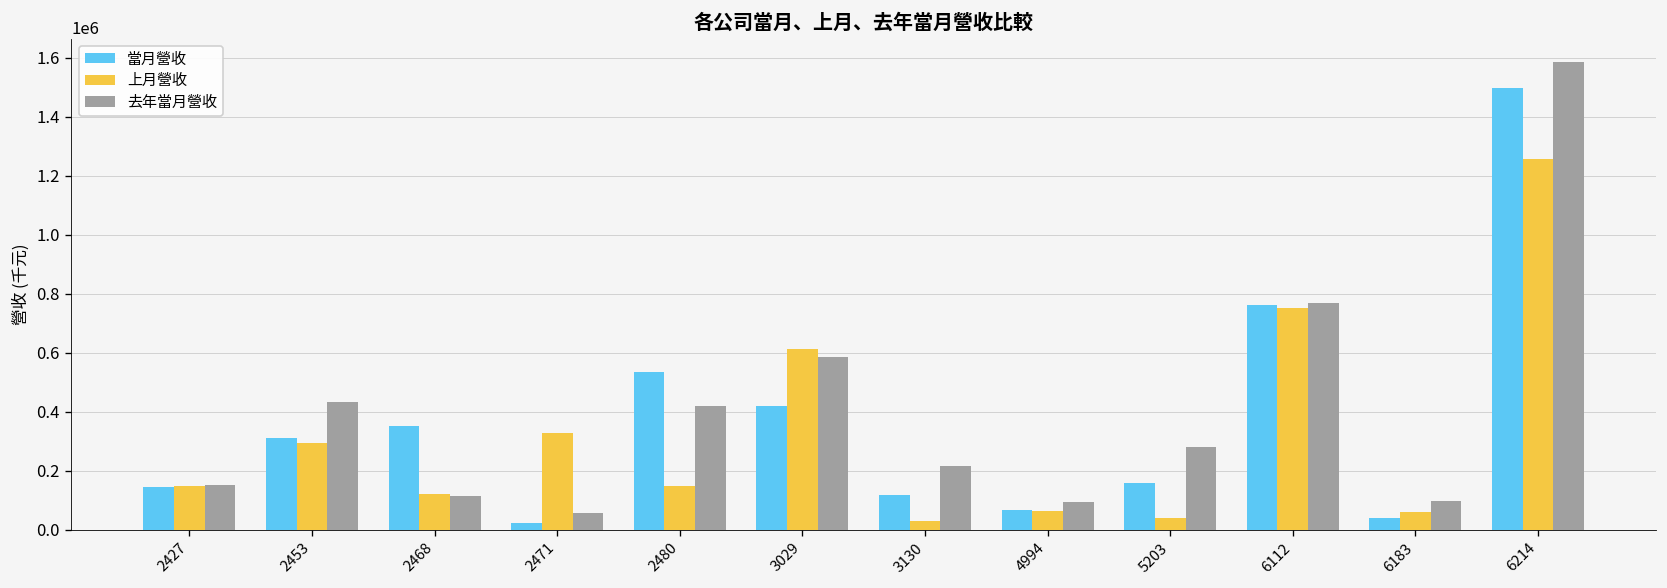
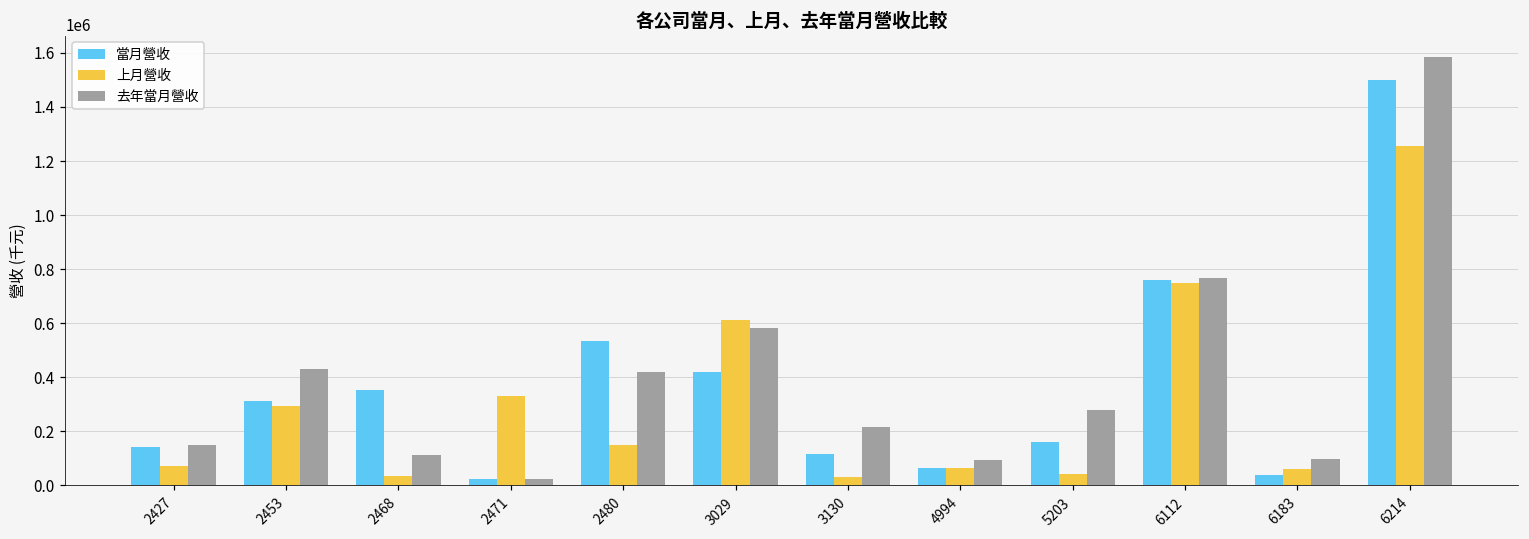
  {
    "當月營收": {
      "2427": 140000,
      "2453": 310000,
      "2468": 350000,
      "2471": 20000,
      "2480": 540000,
      "3029": 420000,
      "3130": 120000,
      "4994": 70000,
      "5203": 160000,
      "6112": 760000,
      "6183": 40000,
      "6214": 1500000
    },
    "上月營收": {
-     "2427": 150000,
+     "2427": 70000,
      "2453": 290000,
-     "2468": 120000,
+     "2468": 40000,
      "2471": 330000,
      "2480": 150000,
      "3029": 610000,
      "3130": 30000,
      "4994": 60000,
      "5203": 40000,
      "6112": 750000,
      "6183": 60000,
      "6214": 1260000
    },
    "去年當月營收": {
      "2427": 150000,
      "2453": 430000,
      "2468": 110000,
-     "2471": 60000,
+     "2471": 20000,
      "2480": 420000,
      "3029": 580000,
      "3130": 220000,
      "4994": 90000,
      "5203": 280000,
      "6112": 770000,
      "6183": 100000,
      "6214": 1580000
    }
  }
